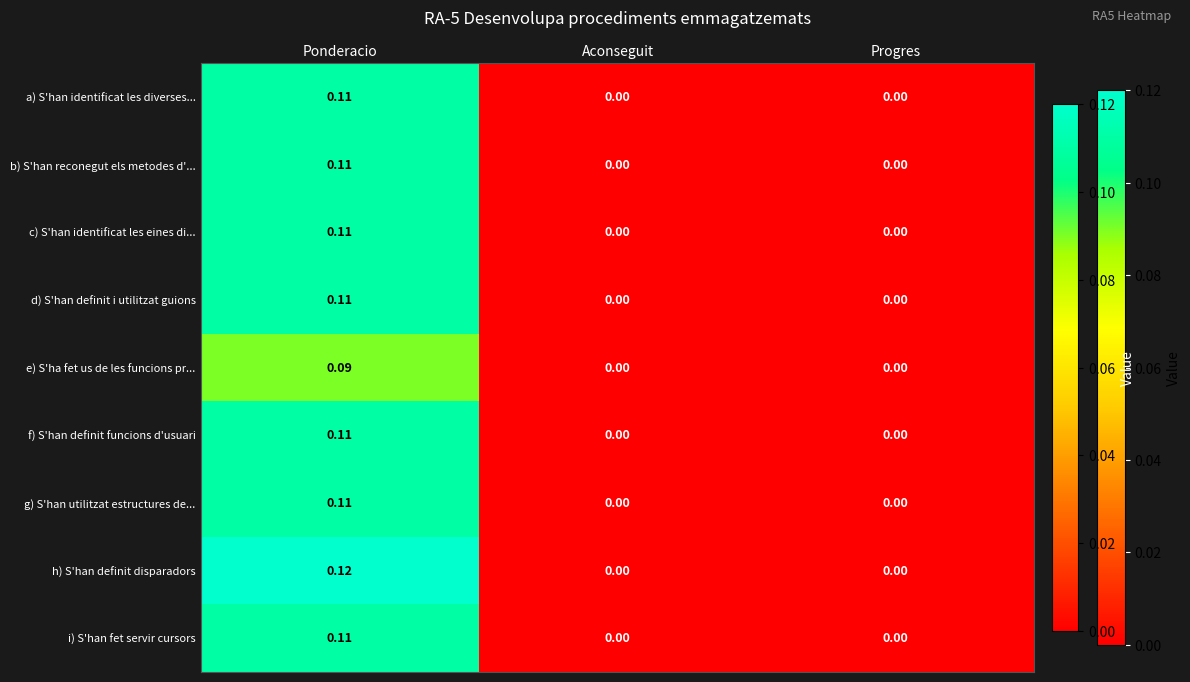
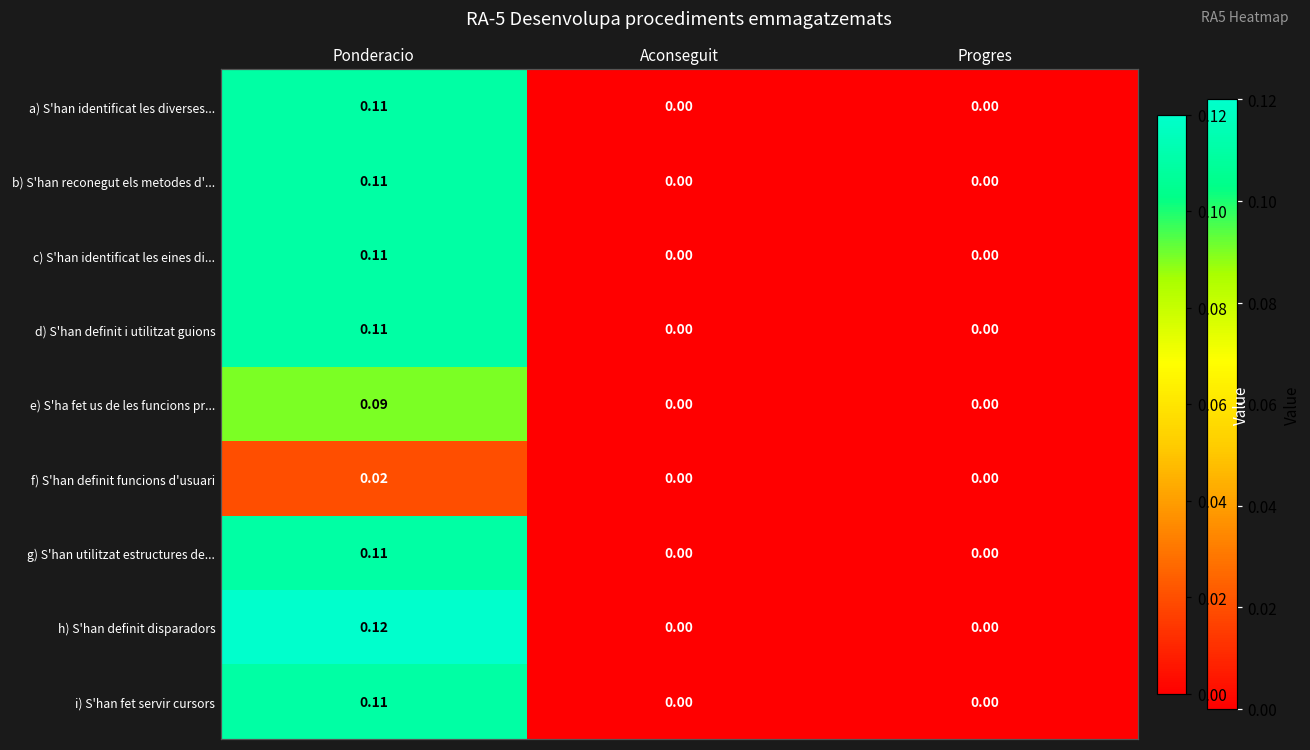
  {
    "a) S'han identificat les diverses...": {
      "Ponderacio": 0.11,
      "Aconseguit": 0.00,
      "Progres": 0.00
    },
    "b) S'han reconegut els metodes d'...": {
      "Ponderacio": 0.11,
      "Aconseguit": 0.00,
      "Progres": 0.00
    },
    "c) S'han identificat les eines di...": {
      "Ponderacio": 0.11,
      "Aconseguit": 0.00,
      "Progres": 0.00
    },
    "d) S'han definit i utilitzat guions": {
      "Ponderacio": 0.11,
      "Aconseguit": 0.00,
      "Progres": 0.00
    },
    "e) S'ha fet us de les funcions pr...": {
      "Ponderacio": 0.09,
      "Aconseguit": 0.00,
      "Progres": 0.00
    },
    "f) S'han definit funcions d'usuari": {
-     "Ponderacio": 0.11,
+     "Ponderacio": 0.02,
      "Aconseguit": 0.00,
      "Progres": 0.00
    },
    "g) S'han utilitzat estructures de...": {
      "Ponderacio": 0.11,
      "Aconseguit": 0.00,
      "Progres": 0.00
    },
    "h) S'han definit disparadors": {
      "Ponderacio": 0.12,
      "Aconseguit": 0.00,
      "Progres": 0.00
    },
    "i) S'han fet servir cursors": {
      "Ponderacio": 0.11,
      "Aconseguit": 0.00,
      "Progres": 0.00
    }
  }
